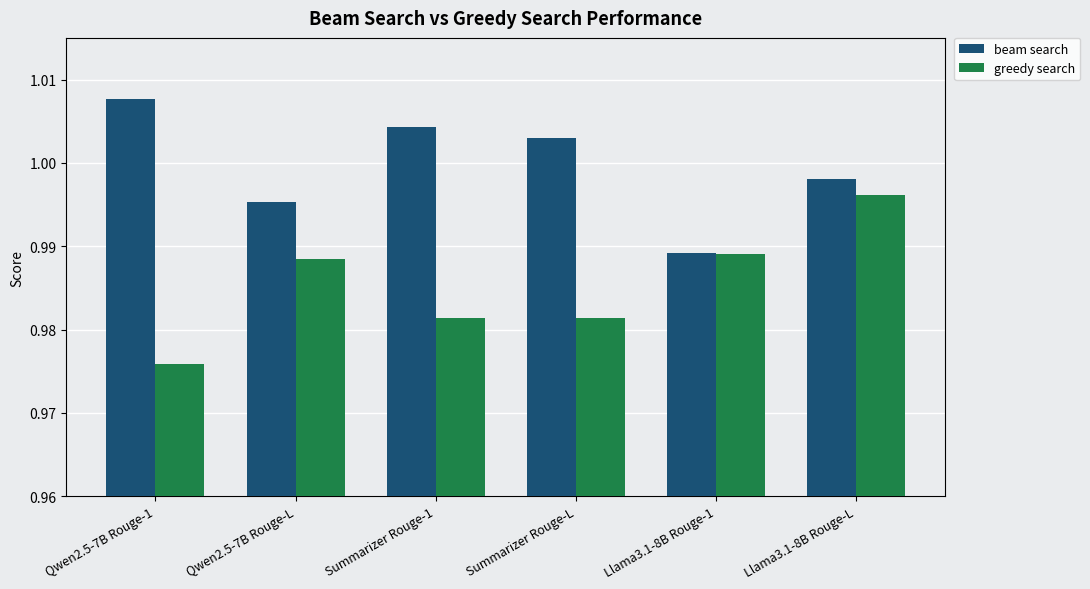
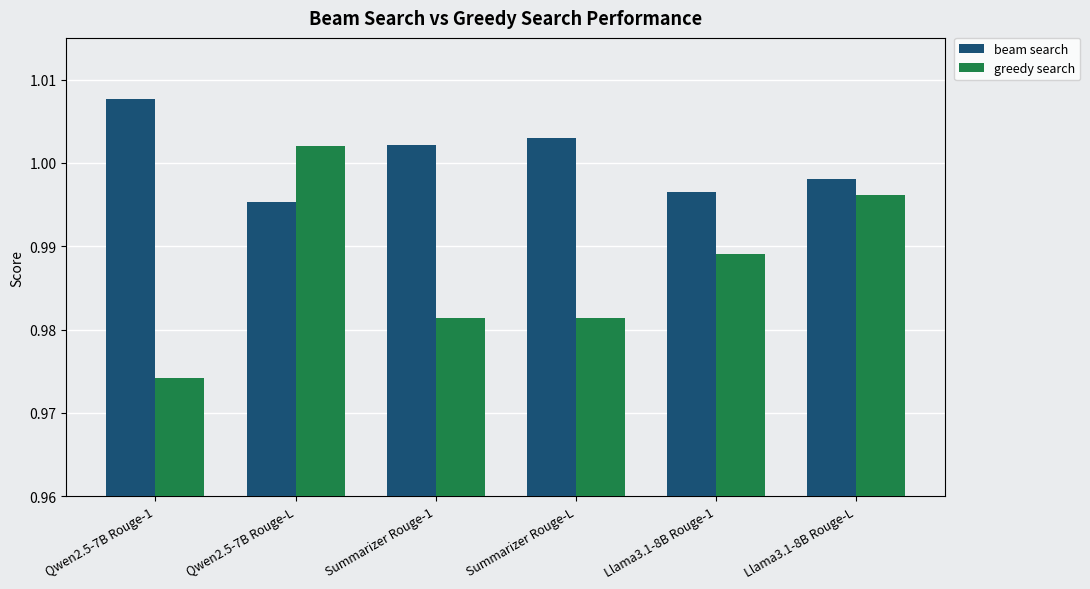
  {
    "beam search": {
      "Qwen2.5-7B Rouge-1": 1.008,
      "Qwen2.5-7B Rouge-L": 0.995,
-     "Summarizer Rouge-1": 1.004,
+     "Summarizer Rouge-1": 1.002,
      "Summarizer Rouge-L": 1.003,
-     "Llama3.1-8B Rouge-1": 0.989,
+     "Llama3.1-8B Rouge-1": 0.996,
      "Llama3.1-8B Rouge-L": 0.998
    },
    "greedy search": {
-     "Qwen2.5-7B Rouge-1": 0.976,
-     "Qwen2.5-7B Rouge-L": 0.988,
+     "Qwen2.5-7B Rouge-1": 0.974,
+     "Qwen2.5-7B Rouge-L": 1.002,
      "Summarizer Rouge-1": 0.981,
      "Summarizer Rouge-L": 0.981,
      "Llama3.1-8B Rouge-1": 0.989,
      "Llama3.1-8B Rouge-L": 0.996
    }
  }
